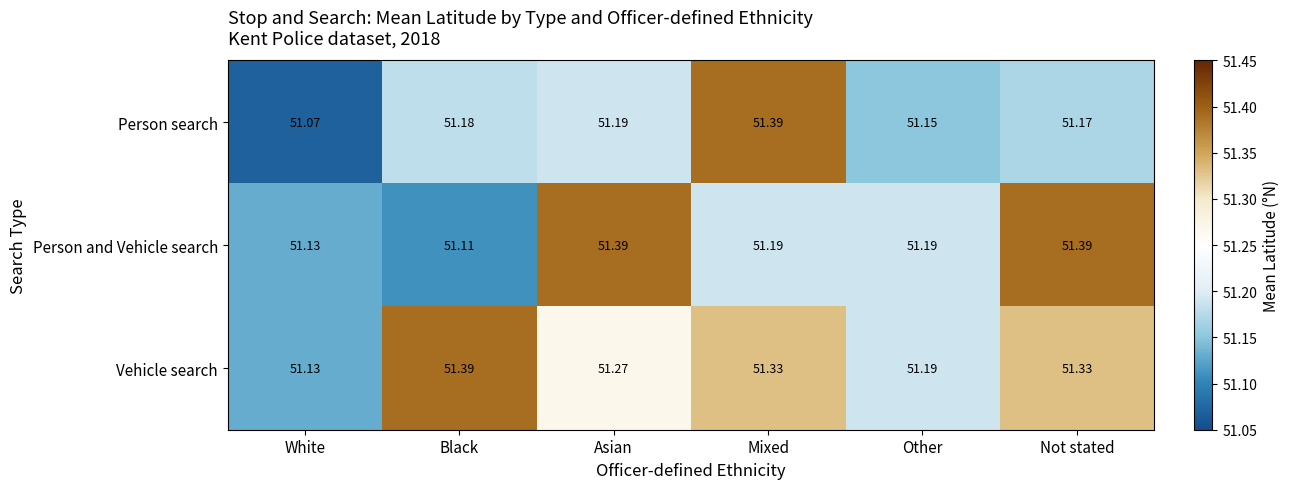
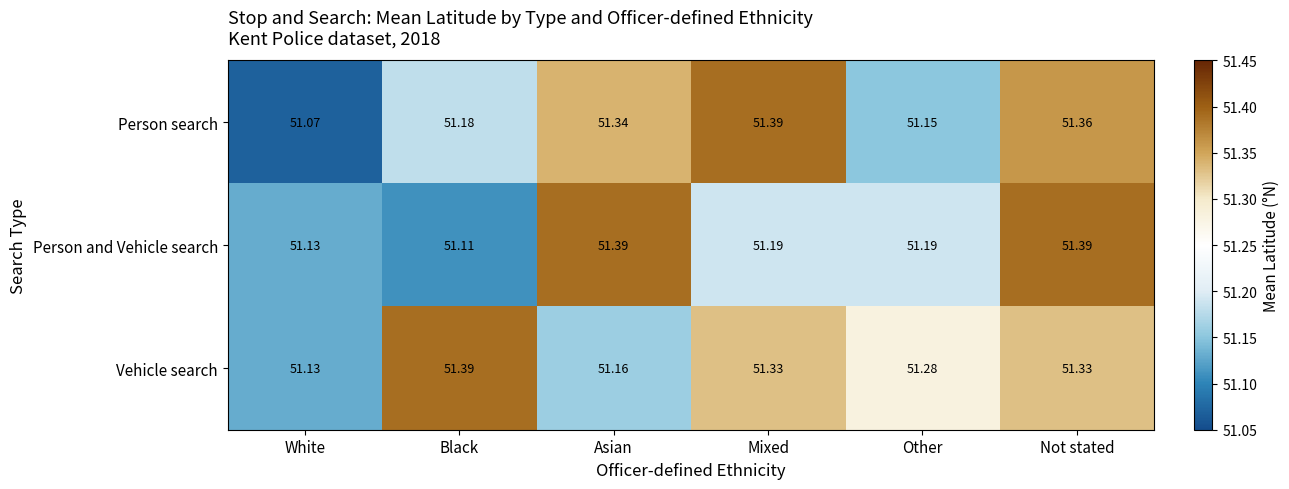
  {
    "Person search": {
      "White": 51.07,
      "Black": 51.18,
-     "Asian": 51.19,
+     "Asian": 51.34,
      "Mixed": 51.39,
      "Other": 51.15,
-     "Not stated": 51.17
+     "Not stated": 51.36
    },
    "Person and Vehicle search": {
      "White": 51.13,
      "Black": 51.11,
      "Asian": 51.39,
      "Mixed": 51.19,
      "Other": 51.19,
      "Not stated": 51.39
    },
    "Vehicle search": {
      "White": 51.13,
      "Black": 51.39,
-     "Asian": 51.27,
+     "Asian": 51.16,
      "Mixed": 51.33,
-     "Other": 51.19,
+     "Other": 51.28,
      "Not stated": 51.33
    }
  }
